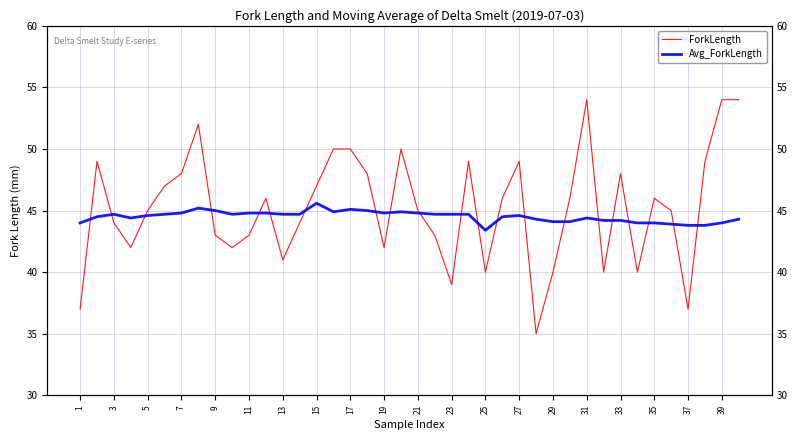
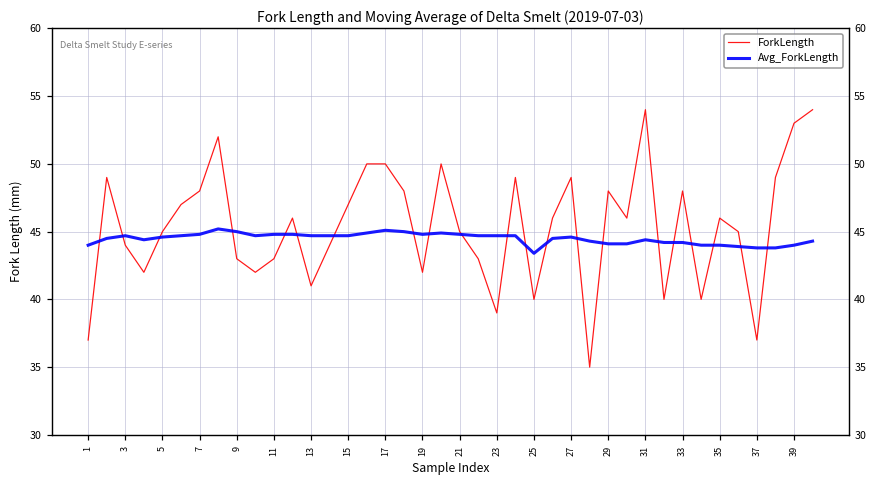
  {
    "ForkLength": {
      "1": 37,
      "3": 44,
      "5": 45,
      "7": 48,
      "9": 43,
      "11": 43,
      "13": 41,
      "15": 47,
      "17": 50,
      "19": 42,
      "23": 39,
      "25": 40,
      "27": 49,
-     "29": 40,
+     "29": 48,
      "31": 54,
      "33": 48,
      "35": 46,
      "37": 37,
-     "39": 54
+     "39": 53
    },
    "Avg_ForkLength": {
      "1": 44.0,
      "3": 44.7,
      "5": 44.6,
      "7": 44.8,
      "9": 45.0,
      "11": 44.8,
      "13": 44.7,
-     "15": 45.6,
+     "15": 44.7,
      "17": 45.1,
      "19": 44.8,
      "23": 44.7,
      "25": 43.4,
      "27": 44.6,
      "29": 44.1,
      "31": 44.4,
      "33": 44.2,
      "35": 44.0,
      "37": 43.8,
      "39": 44.0
    }
  }
